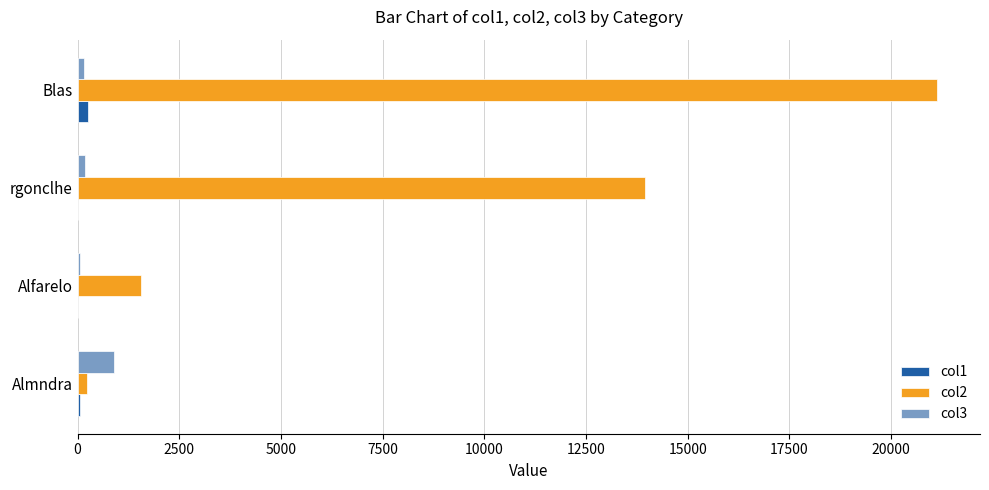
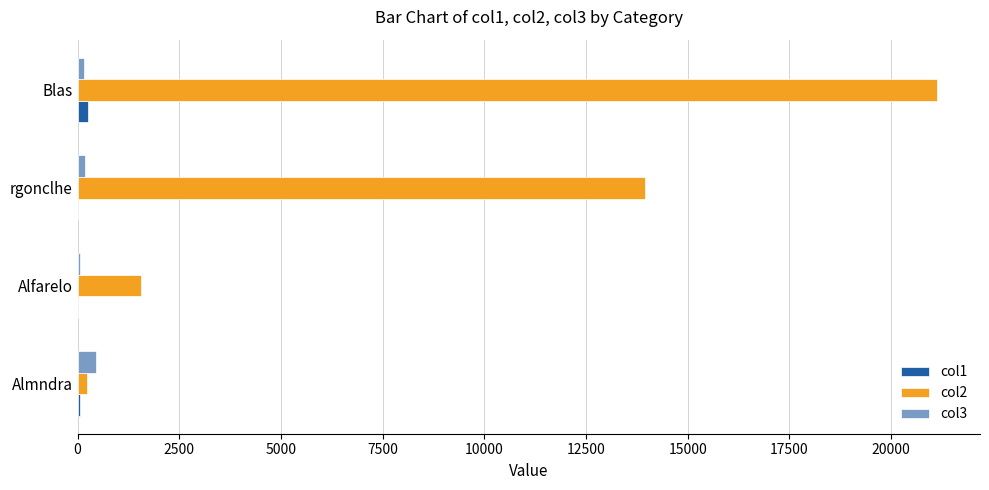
  {
    "col1": {
      "Blas": 300
    },
    "col2": {
      "Blas": 21100,
      "rgonclhe": 13900,
      "Alfarelo": 1600,
      "Almndra": 200
    },
    "col3": {
      "Blas": 200,
      "rgonclhe": 200,
-     "Almndra": 900
+     "Almndra": 500
    }
  }
